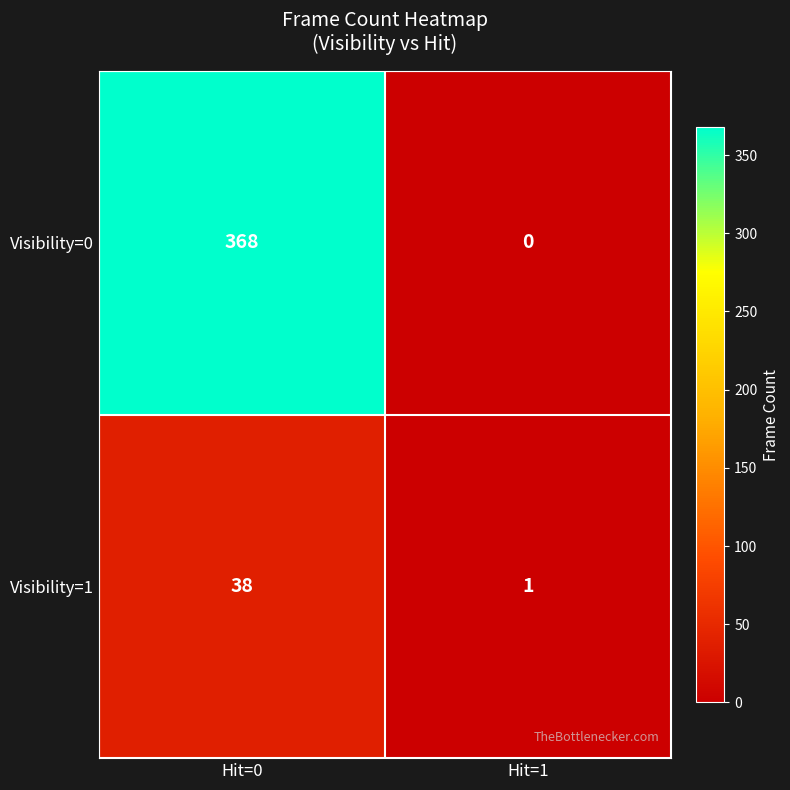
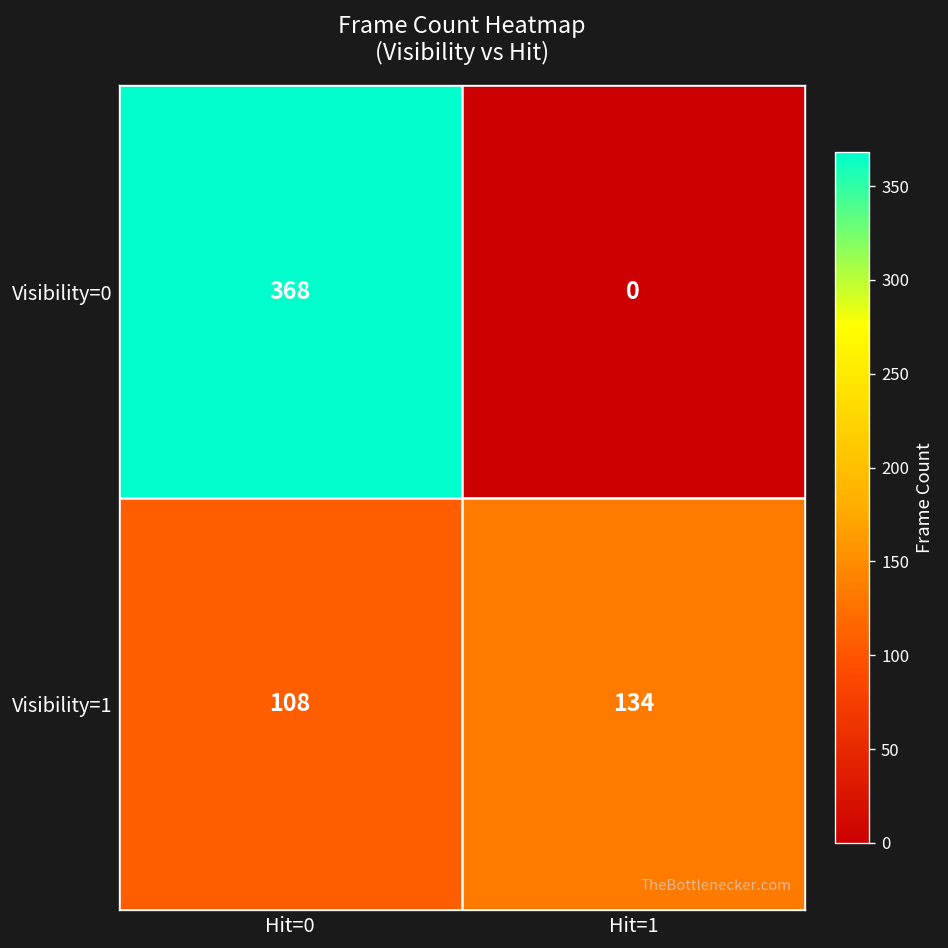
  {
    "Visibility=0": {
      "Hit=0": 368,
      "Hit=1": 0
    },
    "Visibility=1": {
-     "Hit=0": 38,
-     "Hit=1": 1
+     "Hit=0": 108,
+     "Hit=1": 134
    }
  }
